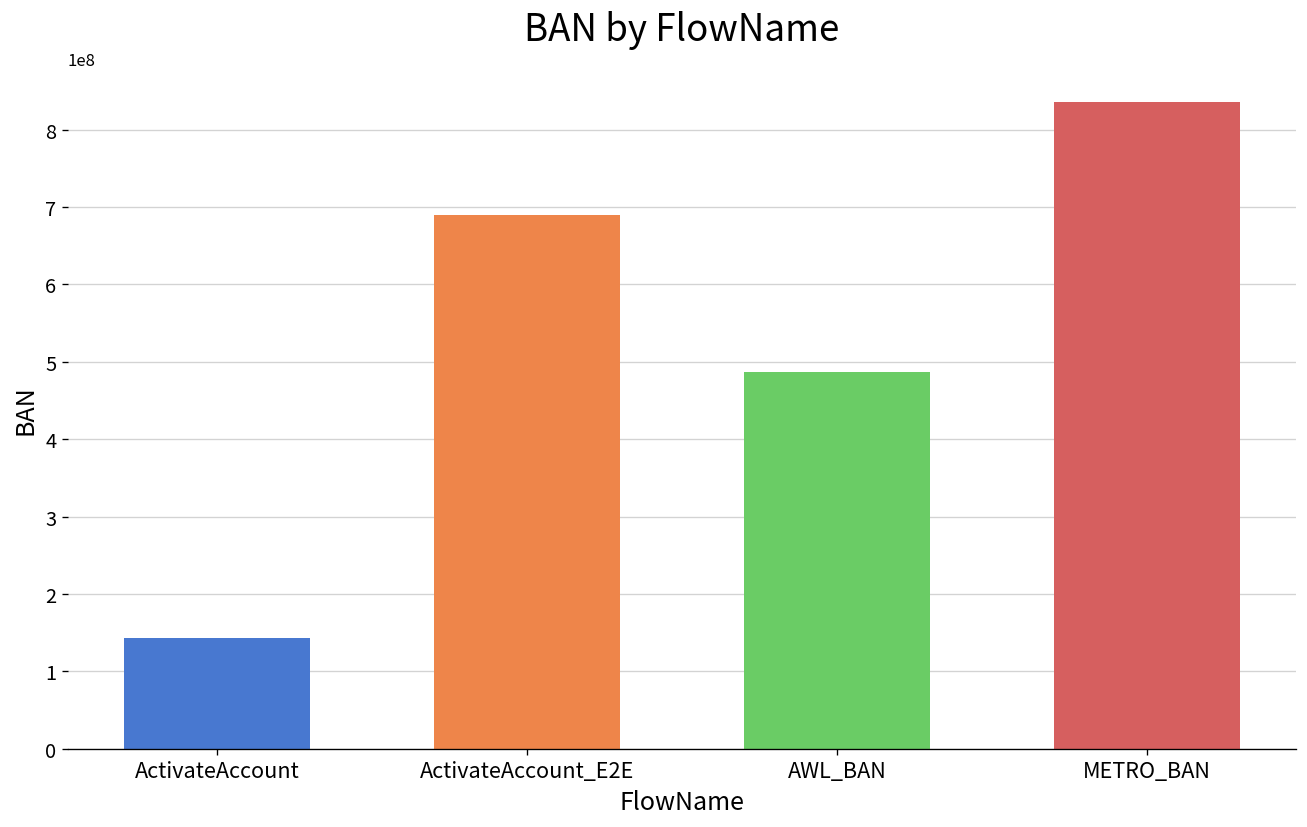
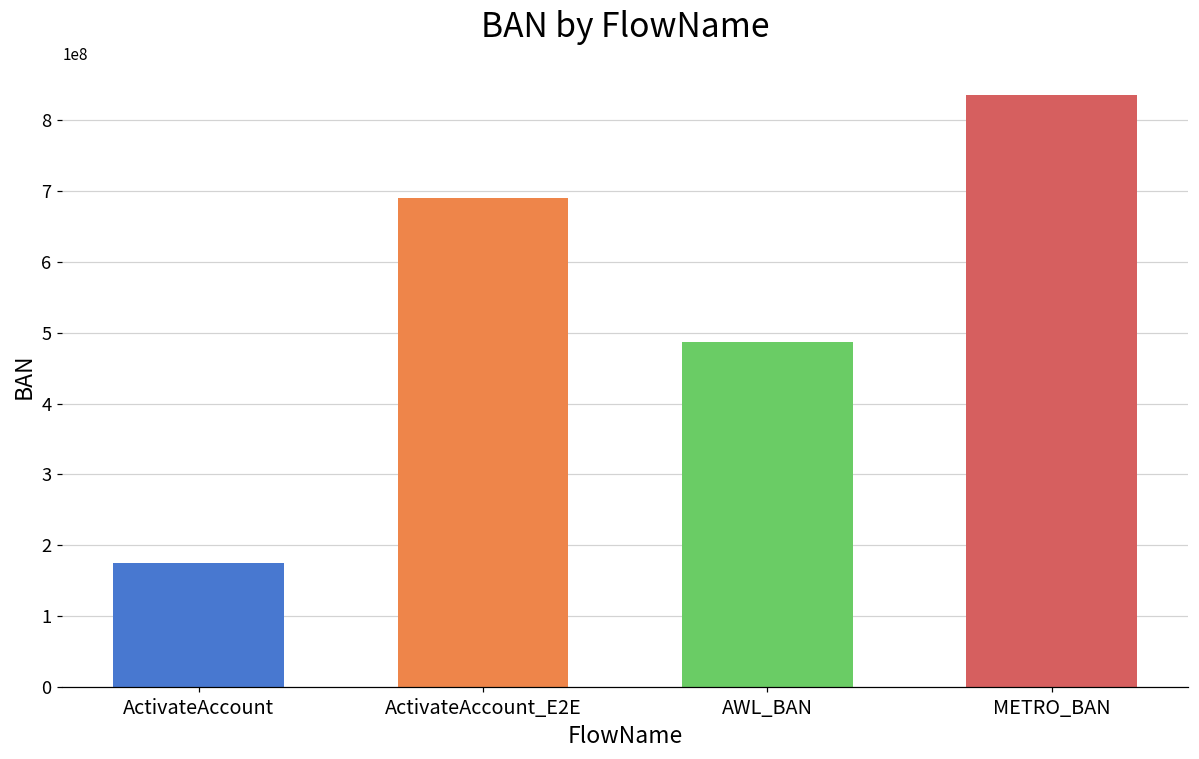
  {
-   "ActivateAccount": 140000000,
+   "ActivateAccount": 180000000,
    "ActivateAccount_E2E": 690000000,
    "AWL_BAN": 490000000,
    "METRO_BAN": 840000000
  }
